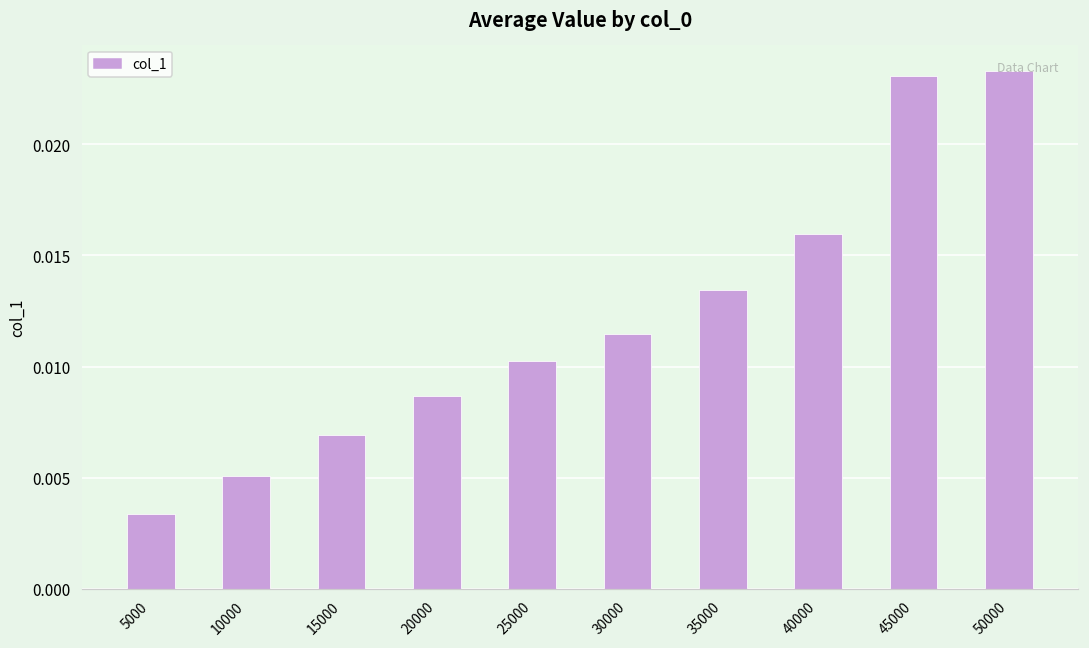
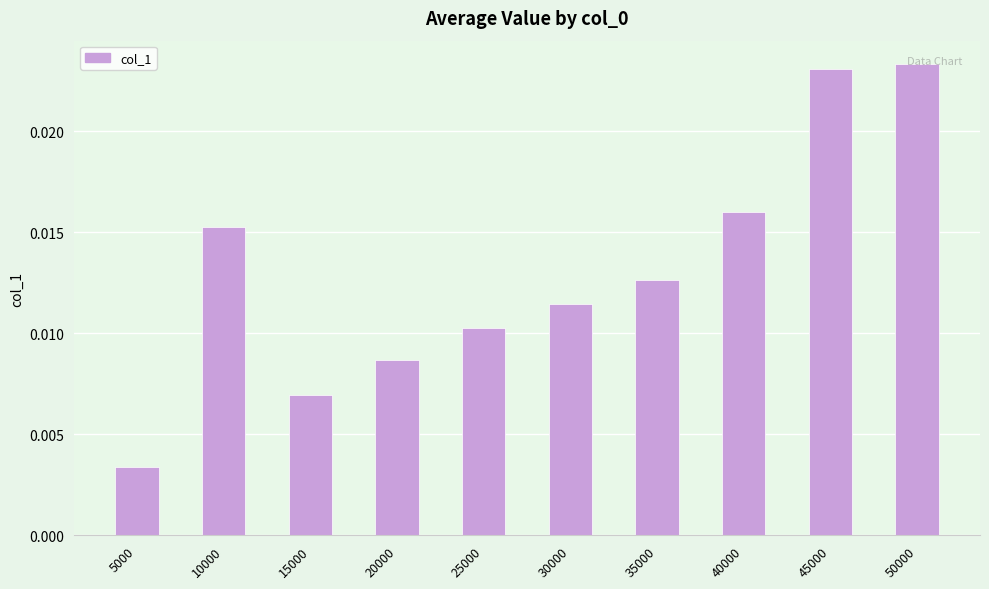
  {
    "5000": 0.0034,
-   "10000": 0.0051,
+   "10000": 0.0153,
    "15000": 0.0069,
    "20000": 0.0087,
    "25000": 0.0103,
    "30000": 0.0114,
-   "35000": 0.0135,
+   "35000": 0.0127,
    "40000": 0.0160,
    "45000": 0.0231,
    "50000": 0.0233
  }
